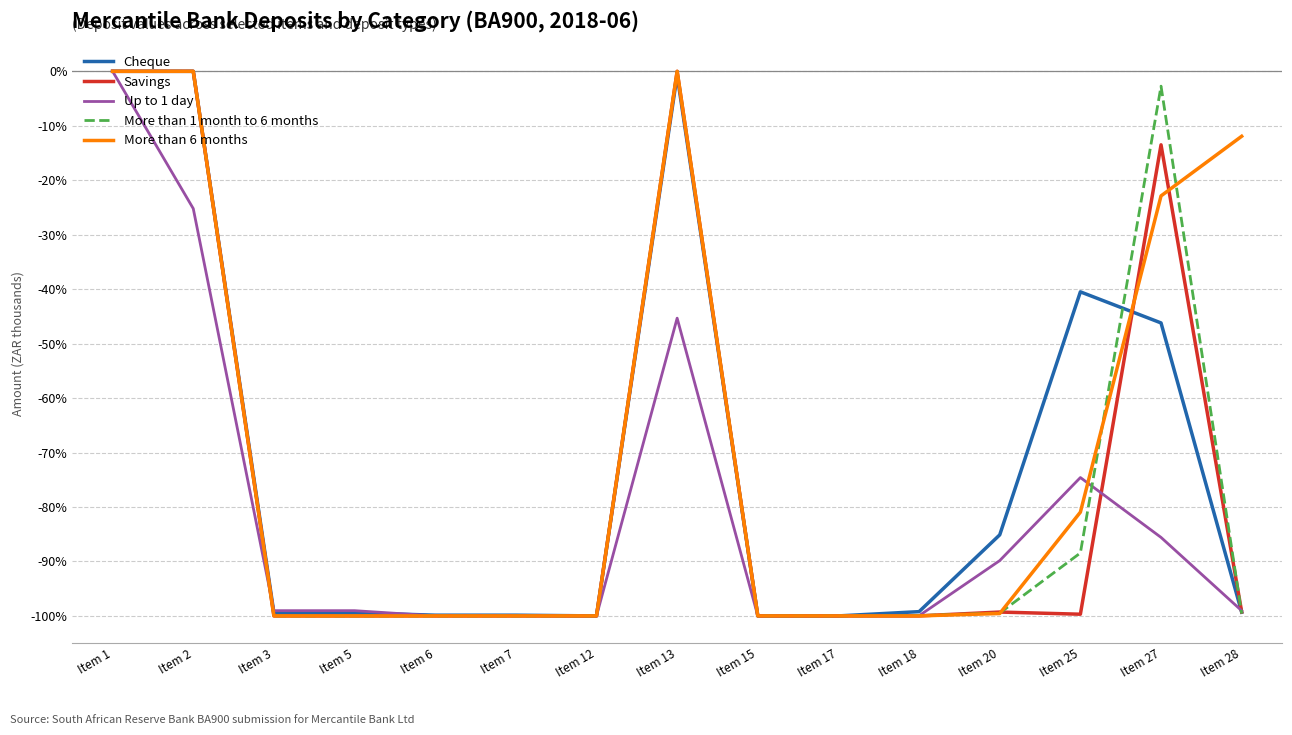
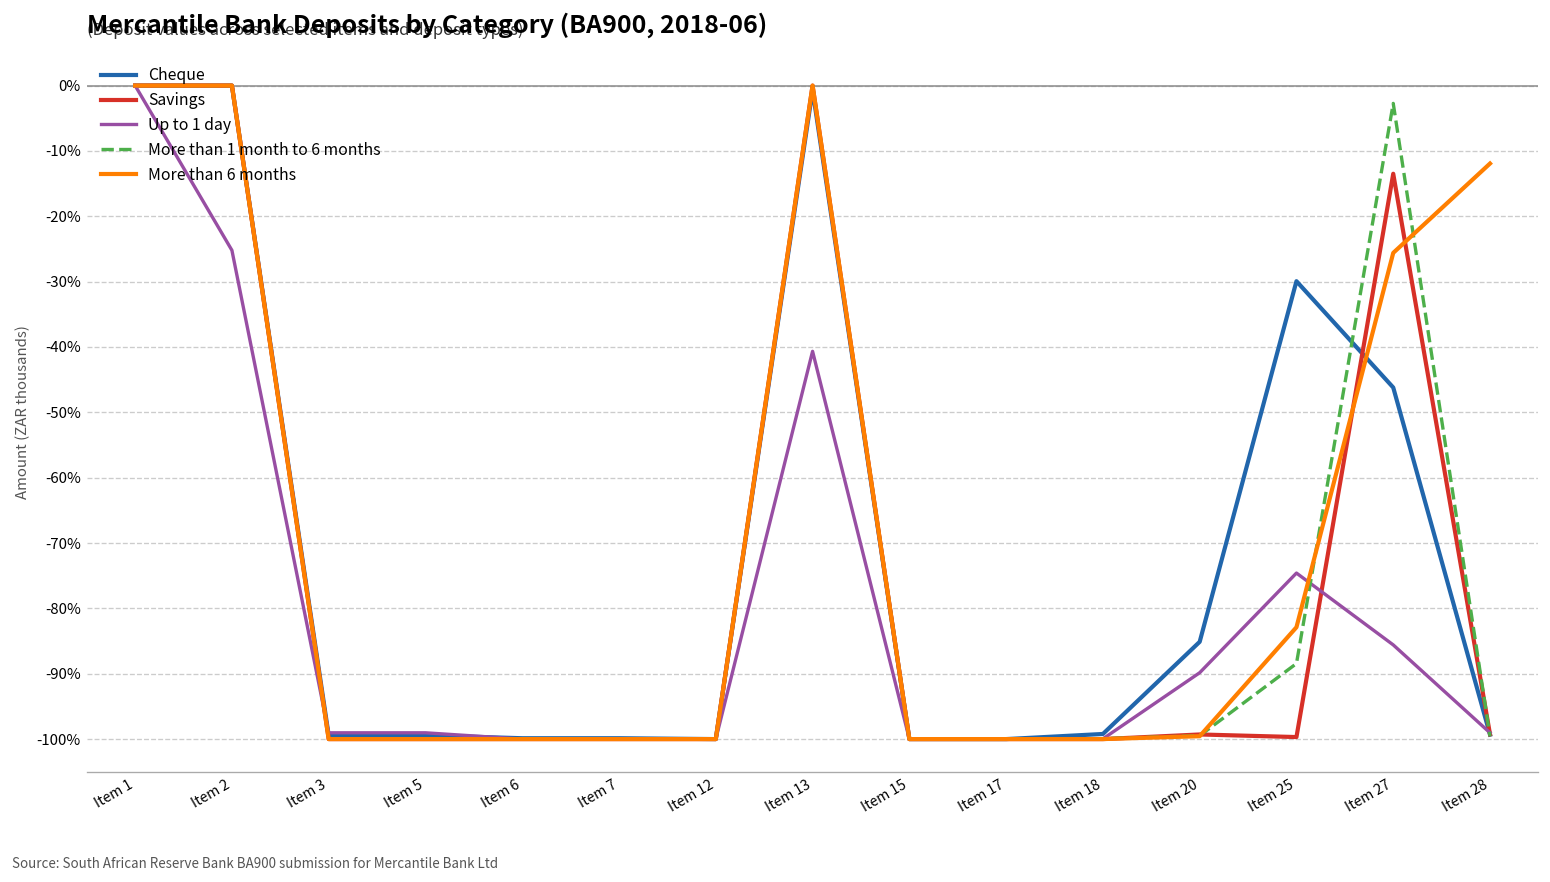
  {
    "Cheque": {
      "Item 13": "-1%",
      "Item 18": "-99%",
      "Item 20": "-85%",
-     "Item 25": "-40%",
+     "Item 25": "-30%",
      "Item 27": "-46%"
    },
    "Savings": {
      "Item 25": "-100%",
      "Item 27": "-13%"
    },
    "Up to 1 day": {
      "Item 2": "-25%",
-     "Item 13": "-45%",
+     "Item 13": "-41%",
      "Item 20": "-90%",
      "Item 25": "-75%",
      "Item 27": "-86%"
    },
    "More than 1 month to 6 months": {
      "Item 25": "-88%",
      "Item 27": "-3%"
    },
    "More than 6 months": {
-     "Item 25": "-81%",
-     "Item 27": "-23%",
+     "Item 25": "-83%",
+     "Item 27": "-26%",
      "Item 28": "-12%"
    }
  }
